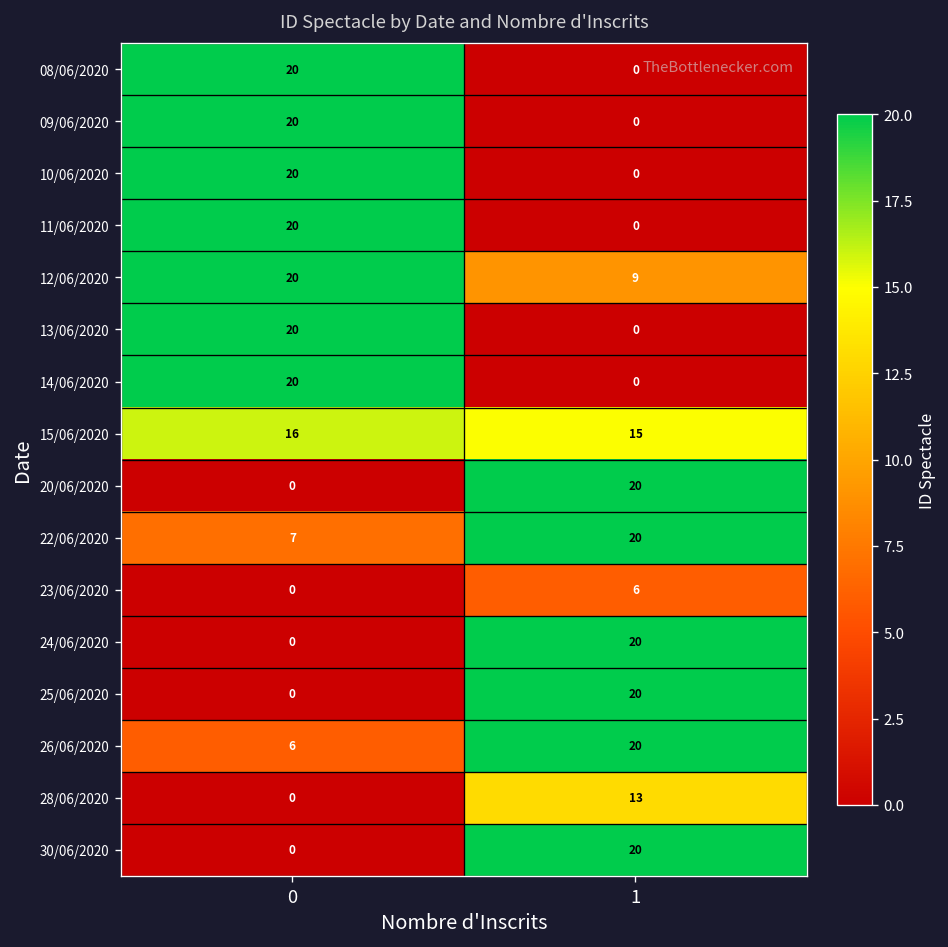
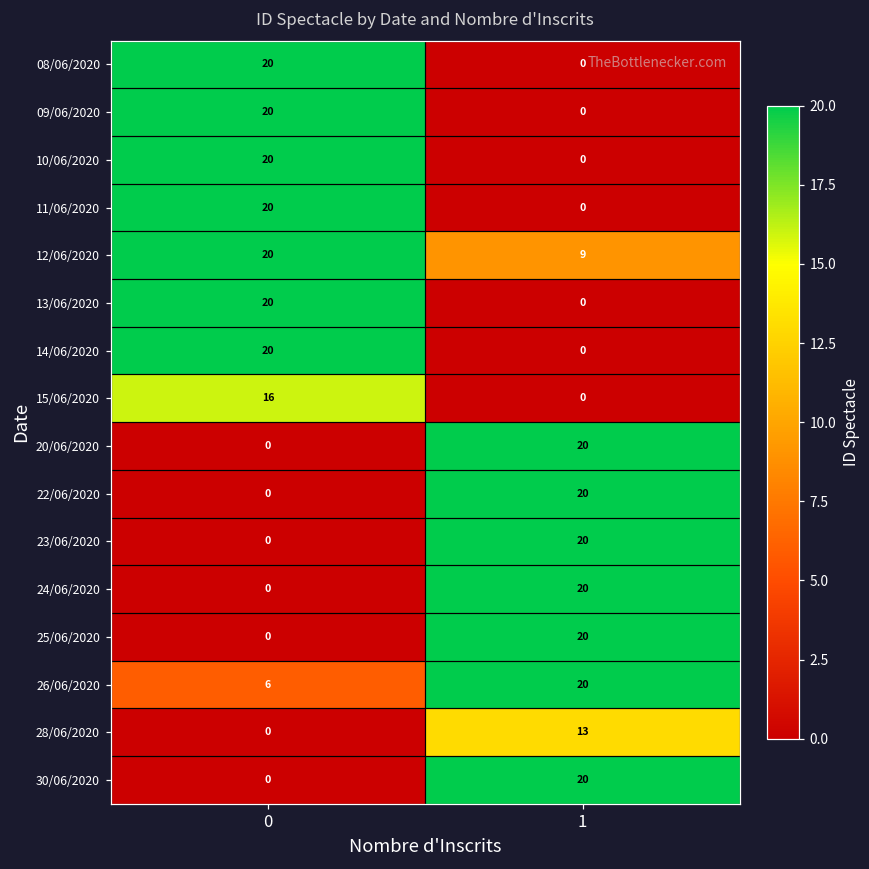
  {
    "08/06/2020": {
      "0": 20
    },
    "09/06/2020": {
      "0": 20,
      "1": 0
    },
    "10/06/2020": {
      "0": 20,
      "1": 0
    },
    "11/06/2020": {
      "0": 20,
      "1": 0
    },
    "12/06/2020": {
      "0": 20,
      "1": 9
    },
    "13/06/2020": {
      "0": 20,
      "1": 0
    },
    "14/06/2020": {
      "0": 20,
      "1": 0
    },
    "15/06/2020": {
      "0": 16,
-     "1": 15
+     "1": 0
    },
    "20/06/2020": {
      "0": 0,
      "1": 20
    },
    "22/06/2020": {
-     "0": 7,
+     "0": 0,
      "1": 20
    },
    "23/06/2020": {
      "0": 0,
-     "1": 6
+     "1": 20
    },
    "24/06/2020": {
      "0": 0,
      "1": 20
    },
    "25/06/2020": {
      "0": 0,
      "1": 20
    },
    "26/06/2020": {
      "0": 6,
      "1": 20
    },
    "28/06/2020": {
      "0": 0,
      "1": 13
    },
    "30/06/2020": {
      "0": 0,
      "1": 20
    }
  }
